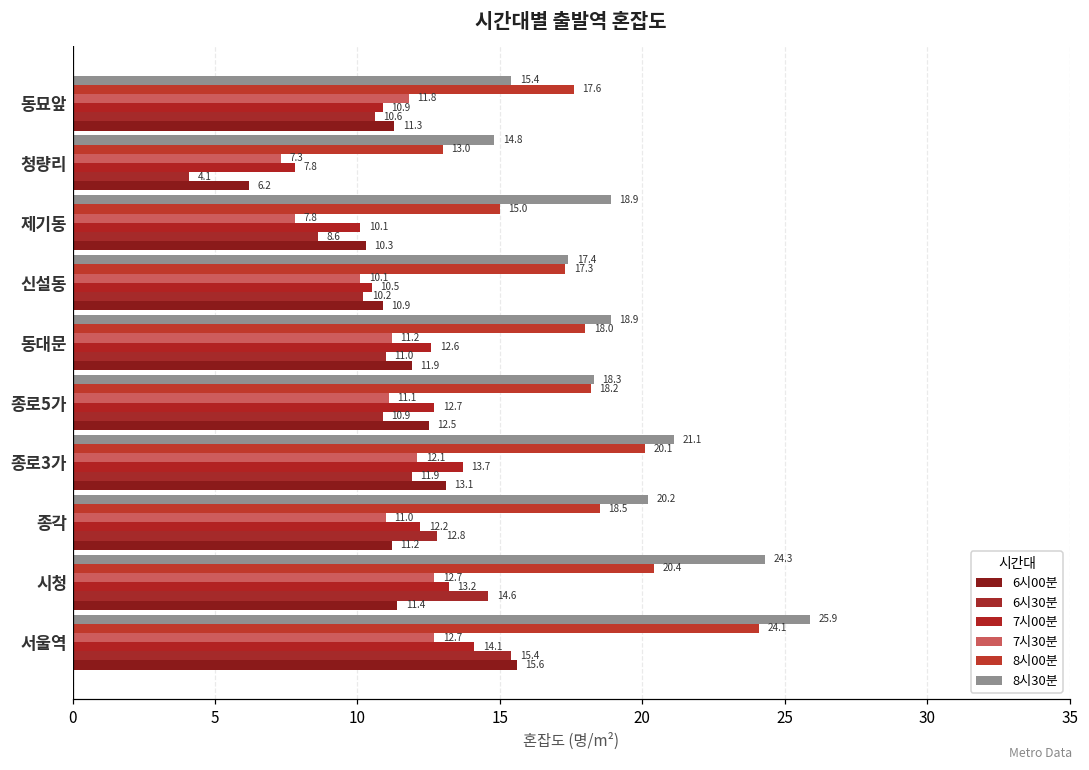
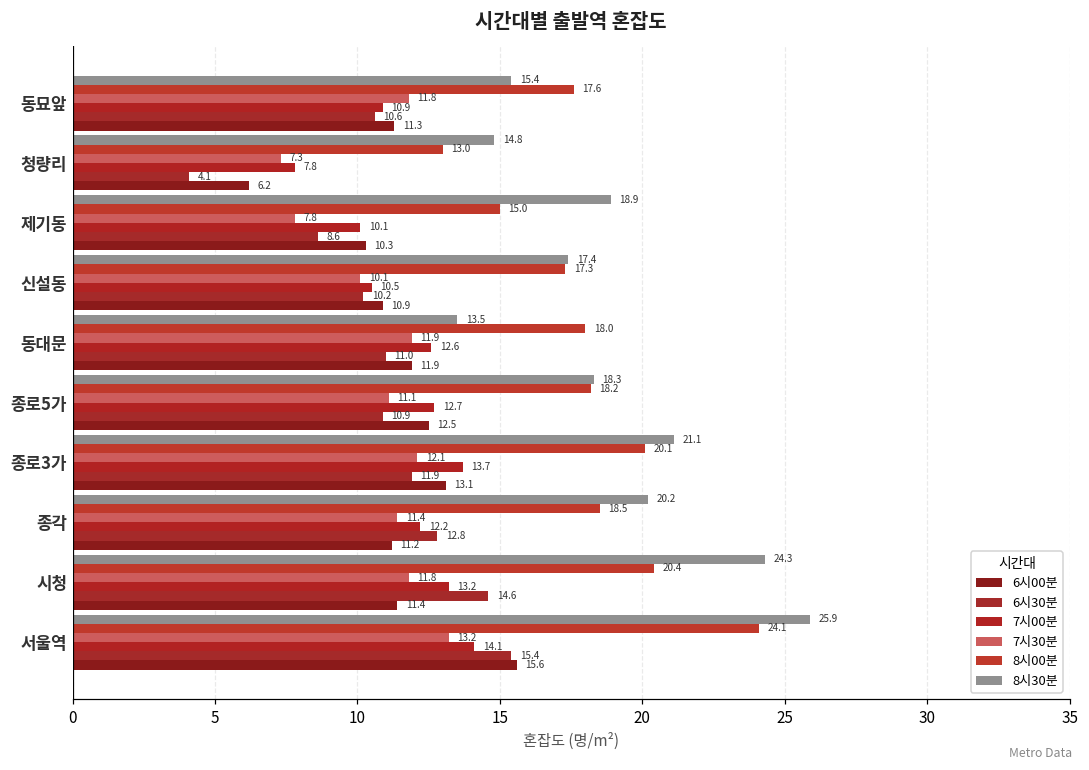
  {
    "7시30분": {
      "동묘앞": 11.8,
      "청량리": 7.3,
      "제기동": 7.8,
      "신설동": 10.1,
-     "동대문": 11.2,
+     "동대문": 11.9,
      "종로5가": 11.1,
      "종로3가": 12.1,
-     "종각": 11.0,
-     "시청": 12.7,
-     "서울역": 12.7
+     "종각": 11.4,
+     "시청": 11.8,
+     "서울역": 13.2
    },
    "8시30분": {
      "동묘앞": 15.4,
      "청량리": 14.8,
      "제기동": 18.9,
      "신설동": 17.4,
-     "동대문": 18.9,
+     "동대문": 13.5,
      "종로5가": 18.3,
      "종로3가": 21.1,
      "종각": 20.2,
      "시청": 24.3,
      "서울역": 25.9
    }
  }
